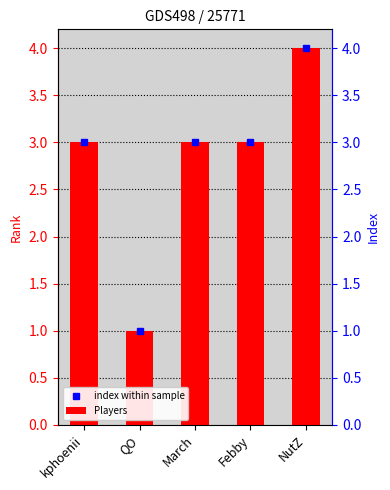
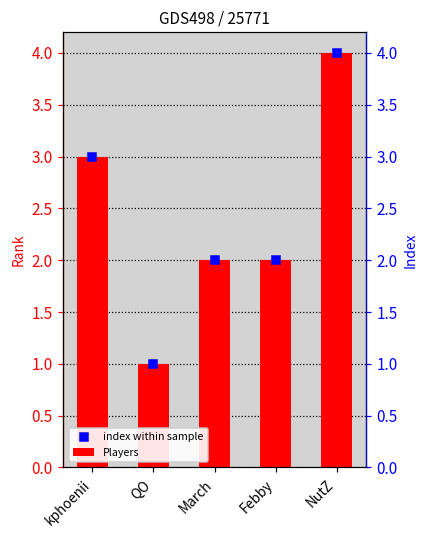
  {
    "Players": {
      "kphoenii": 3,
      "QO": 1,
-     "March": 3,
-     "Febby": 3,
+     "March": 2,
+     "Febby": 2,
      "NutZ": 4
    }
  }
